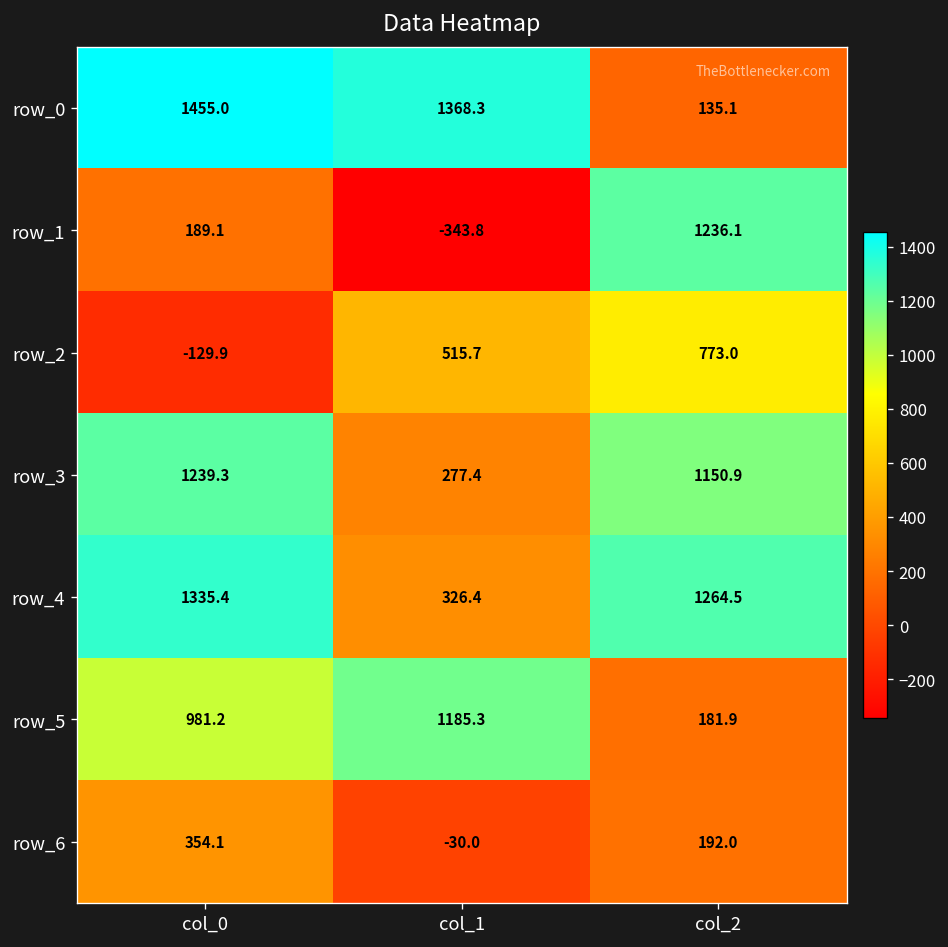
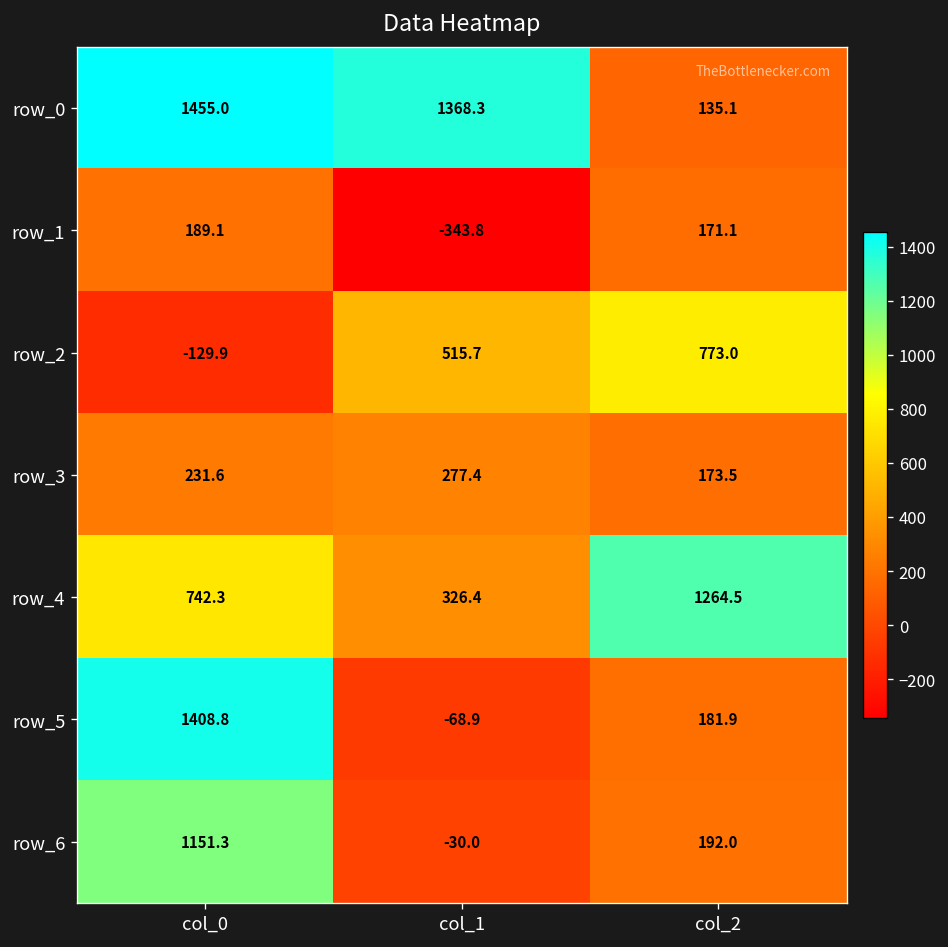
  {
    "row_0": {
      "col_0": 1455.0,
      "col_1": 1368.3
    },
    "row_1": {
      "col_0": 189.1,
      "col_1": -343.8,
-     "col_2": 1236.1
+     "col_2": 171.1
    },
    "row_2": {
      "col_0": -129.9,
      "col_1": 515.7,
      "col_2": 773.0
    },
    "row_3": {
-     "col_0": 1239.3,
+     "col_0": 231.6,
      "col_1": 277.4,
-     "col_2": 1150.9
+     "col_2": 173.5
    },
    "row_4": {
-     "col_0": 1335.4,
+     "col_0": 742.3,
      "col_1": 326.4,
      "col_2": 1264.5
    },
    "row_5": {
-     "col_0": 981.2,
-     "col_1": 1185.3,
+     "col_0": 1408.8,
+     "col_1": -68.9,
      "col_2": 181.9
    },
    "row_6": {
-     "col_0": 354.1,
+     "col_0": 1151.3,
      "col_1": -30.0,
      "col_2": 192.0
    }
  }
